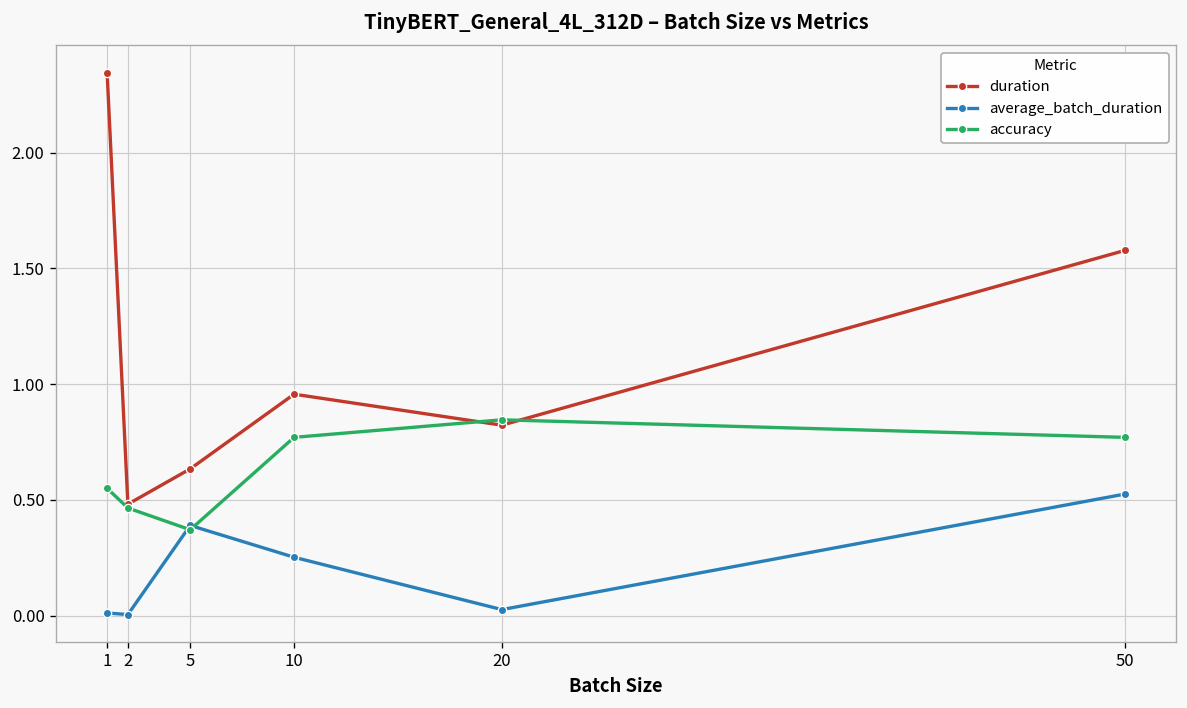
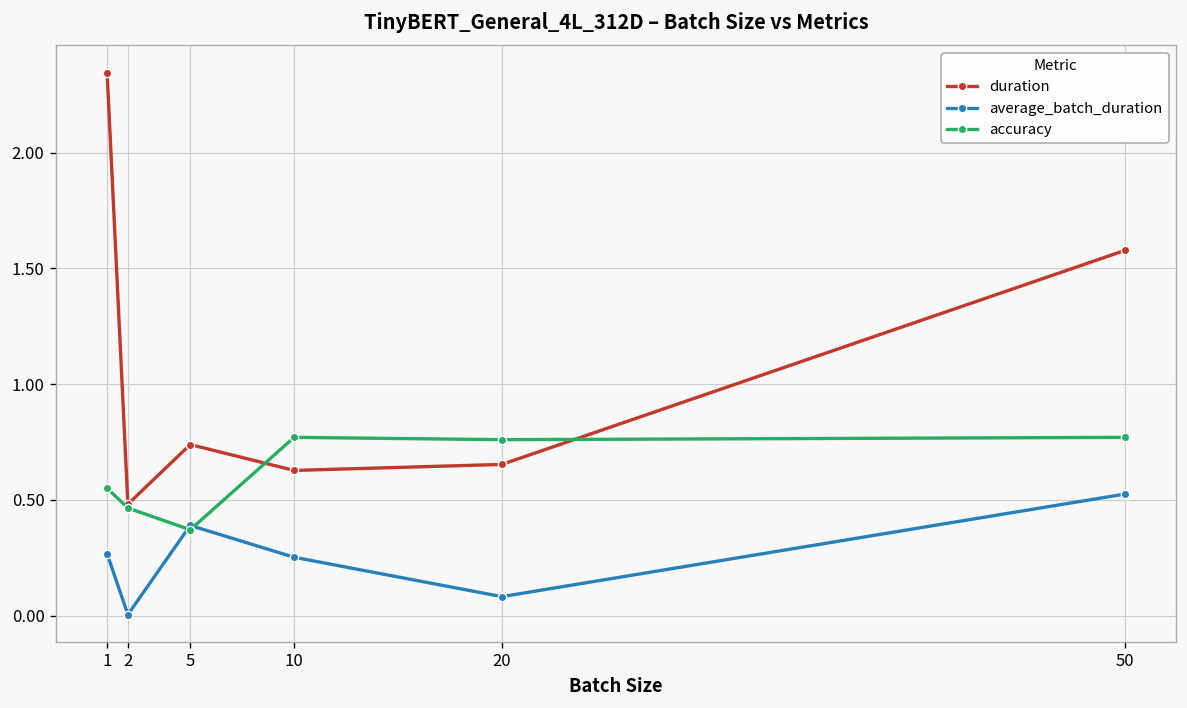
  {
    "duration": {
      "1": 2.35,
      "2": 0.48,
-     "5": 0.63,
-     "10": 0.96,
-     "20": 0.82,
+     "5": 0.74,
+     "10": 0.63,
+     "20": 0.65,
      "50": 1.58
    },
    "average_batch_duration": {
-     "1": 0.01,
+     "1": 0.27,
      "2": 0.00,
      "5": 0.39,
      "10": 0.25,
-     "20": 0.03,
+     "20": 0.08,
      "50": 0.53
    },
    "accuracy": {
      "1": 0.55,
      "2": 0.47,
      "5": 0.37,
      "10": 0.77,
-     "20": 0.85,
+     "20": 0.76,
      "50": 0.77
    }
  }
